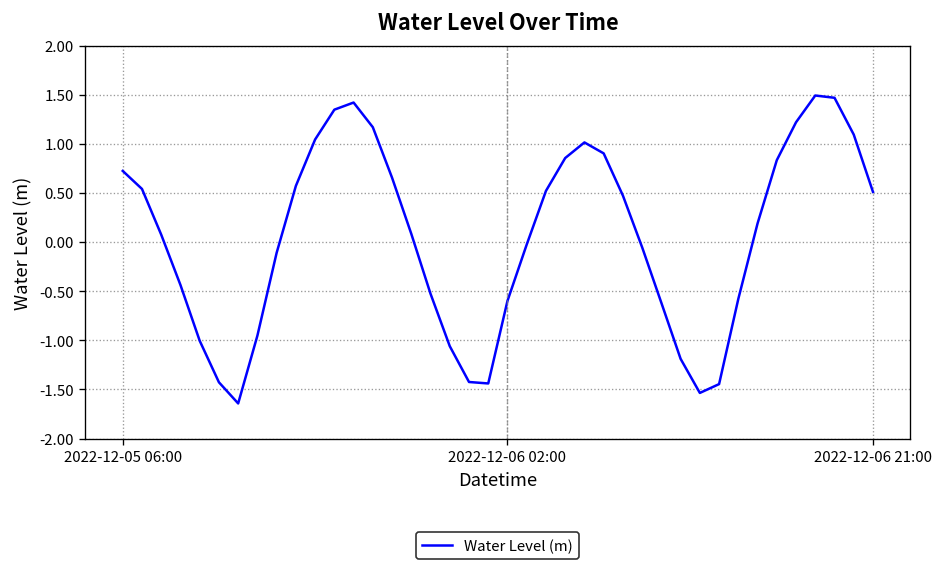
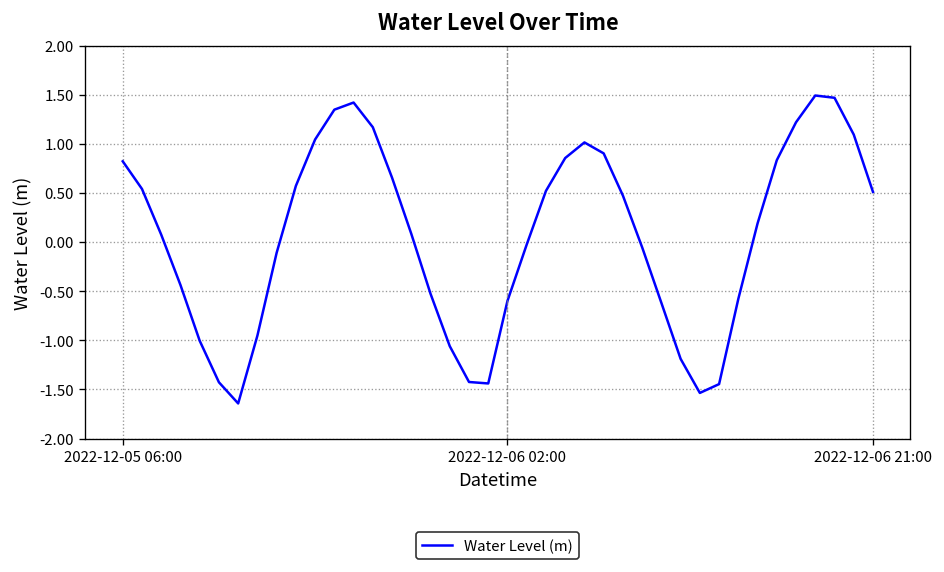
  {
-   "2022-12-05 06:00": 0.7,
+   "2022-12-05 06:00": 0.8,
    "2022-12-06 02:00": -0.6,
    "2022-12-06 21:00": 0.5
  }
